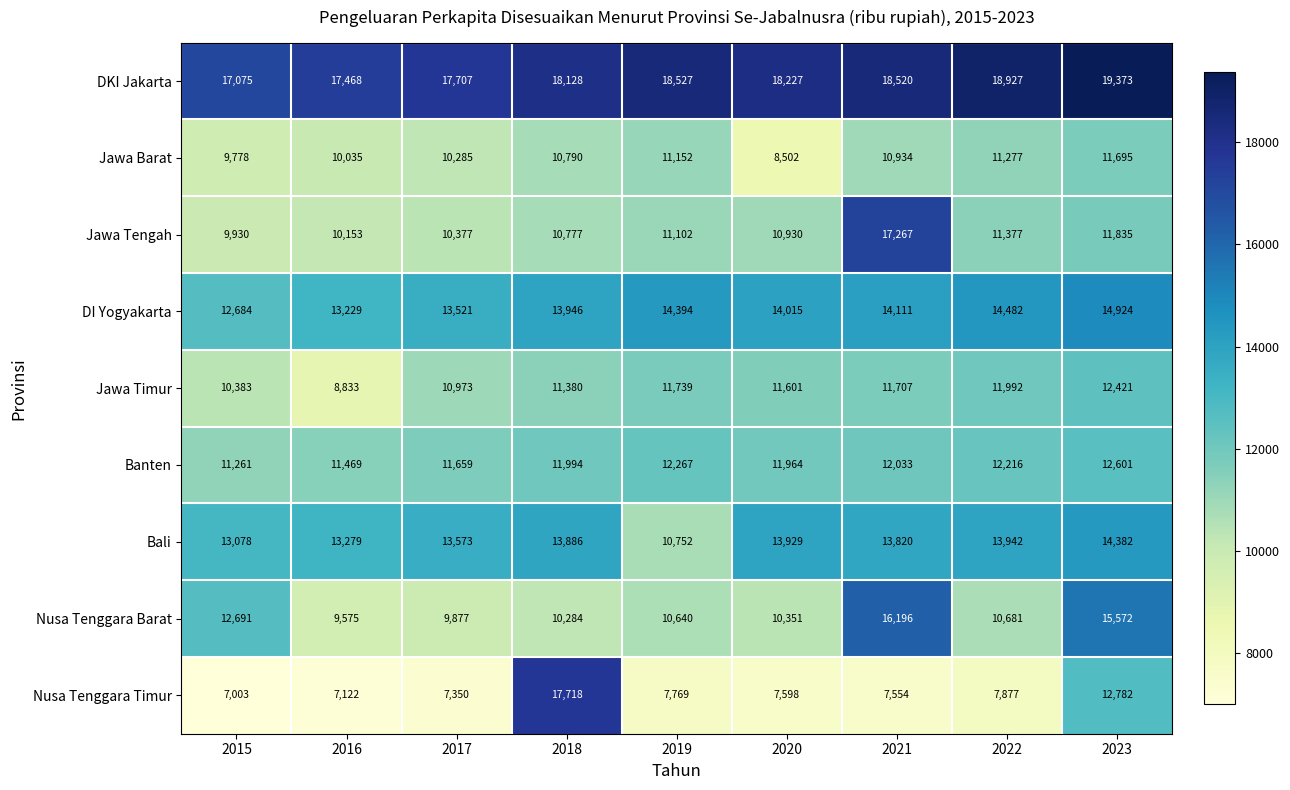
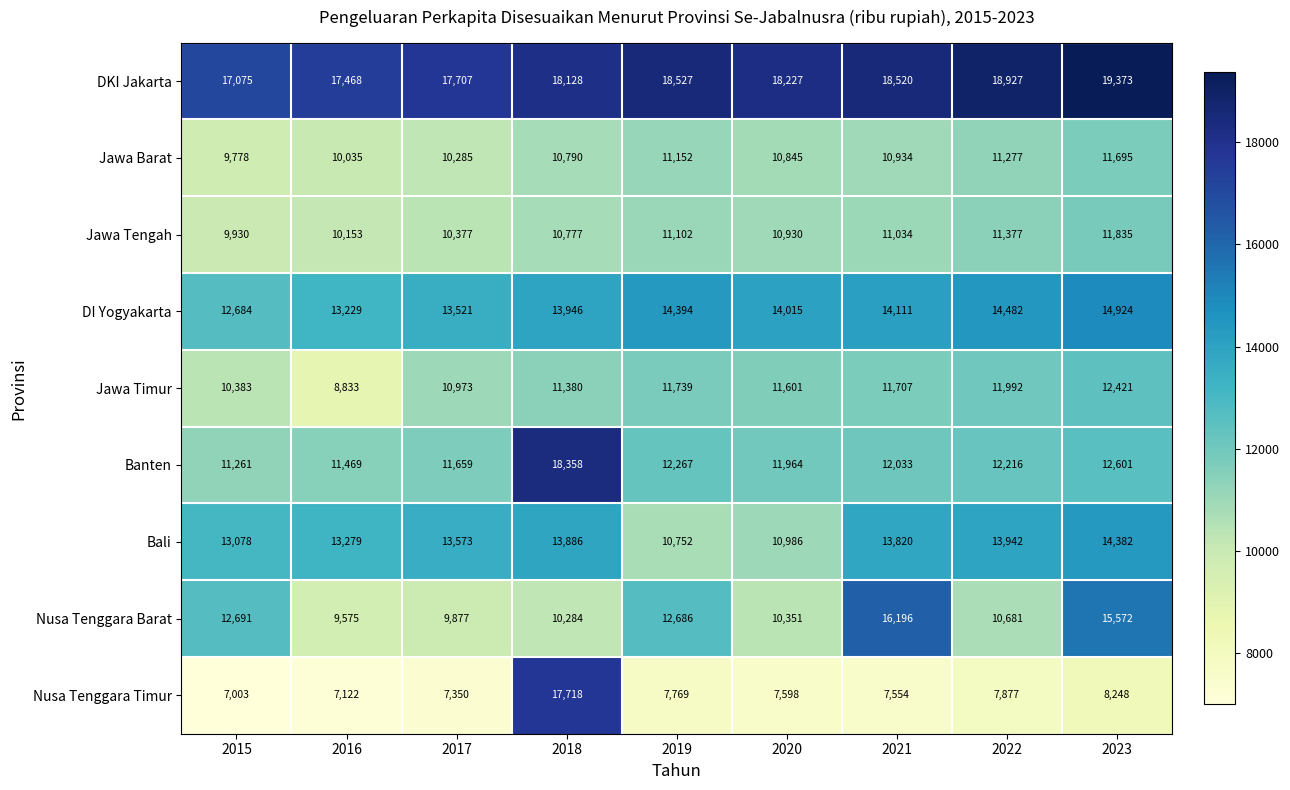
  {
    "DKI Jakarta": {
      "2015": "17,075",
      "2016": "17,468",
      "2017": "17,707",
      "2018": "18,128",
      "2019": "18,527",
      "2020": "18,227",
      "2021": "18,520",
      "2022": "18,927",
      "2023": "19,373"
    },
    "Jawa Barat": {
      "2015": "9,778",
      "2016": "10,035",
      "2017": "10,285",
      "2018": "10,790",
      "2019": "11,152",
-     "2020": "8,502",
+     "2020": "10,845",
      "2021": "10,934",
      "2022": "11,277",
      "2023": "11,695"
    },
    "Jawa Tengah": {
      "2015": "9,930",
      "2016": "10,153",
      "2017": "10,377",
      "2018": "10,777",
      "2019": "11,102",
      "2020": "10,930",
-     "2021": "17,267",
+     "2021": "11,034",
      "2022": "11,377",
      "2023": "11,835"
    },
    "DI Yogyakarta": {
      "2015": "12,684",
      "2016": "13,229",
      "2017": "13,521",
      "2018": "13,946",
      "2019": "14,394",
      "2020": "14,015",
      "2021": "14,111",
      "2022": "14,482",
      "2023": "14,924"
    },
    "Jawa Timur": {
      "2015": "10,383",
      "2016": "8,833",
      "2017": "10,973",
      "2018": "11,380",
      "2019": "11,739",
      "2020": "11,601",
      "2021": "11,707",
      "2022": "11,992",
      "2023": "12,421"
    },
    "Banten": {
      "2015": "11,261",
      "2016": "11,469",
      "2017": "11,659",
-     "2018": "11,994",
+     "2018": "18,358",
      "2019": "12,267",
      "2020": "11,964",
      "2021": "12,033",
      "2022": "12,216",
      "2023": "12,601"
    },
    "Bali": {
      "2015": "13,078",
      "2016": "13,279",
      "2017": "13,573",
      "2018": "13,886",
      "2019": "10,752",
-     "2020": "13,929",
+     "2020": "10,986",
      "2021": "13,820",
      "2022": "13,942",
      "2023": "14,382"
    },
    "Nusa Tenggara Barat": {
      "2015": "12,691",
      "2016": "9,575",
      "2017": "9,877",
      "2018": "10,284",
-     "2019": "10,640",
+     "2019": "12,686",
      "2020": "10,351",
      "2021": "16,196",
      "2022": "10,681",
      "2023": "15,572"
    },
    "Nusa Tenggara Timur": {
      "2015": "7,003",
      "2016": "7,122",
      "2017": "7,350",
      "2018": "17,718",
      "2019": "7,769",
      "2020": "7,598",
      "2021": "7,554",
      "2022": "7,877",
-     "2023": "12,782"
+     "2023": "8,248"
    }
  }
